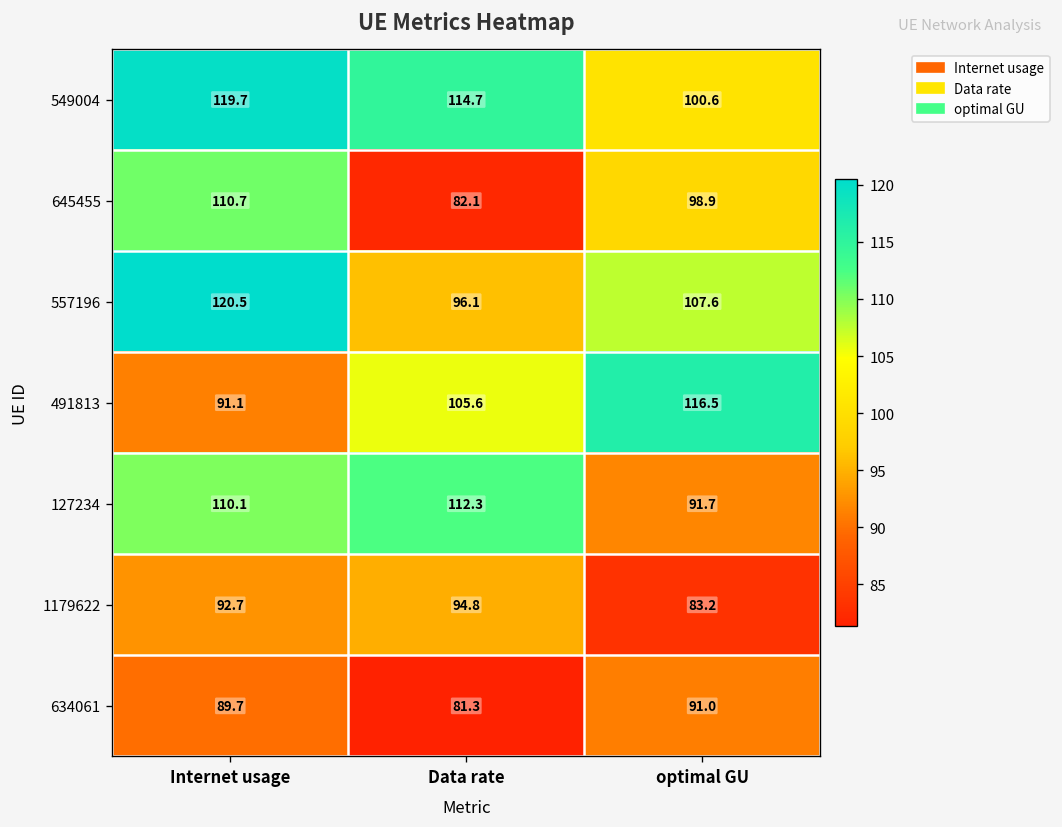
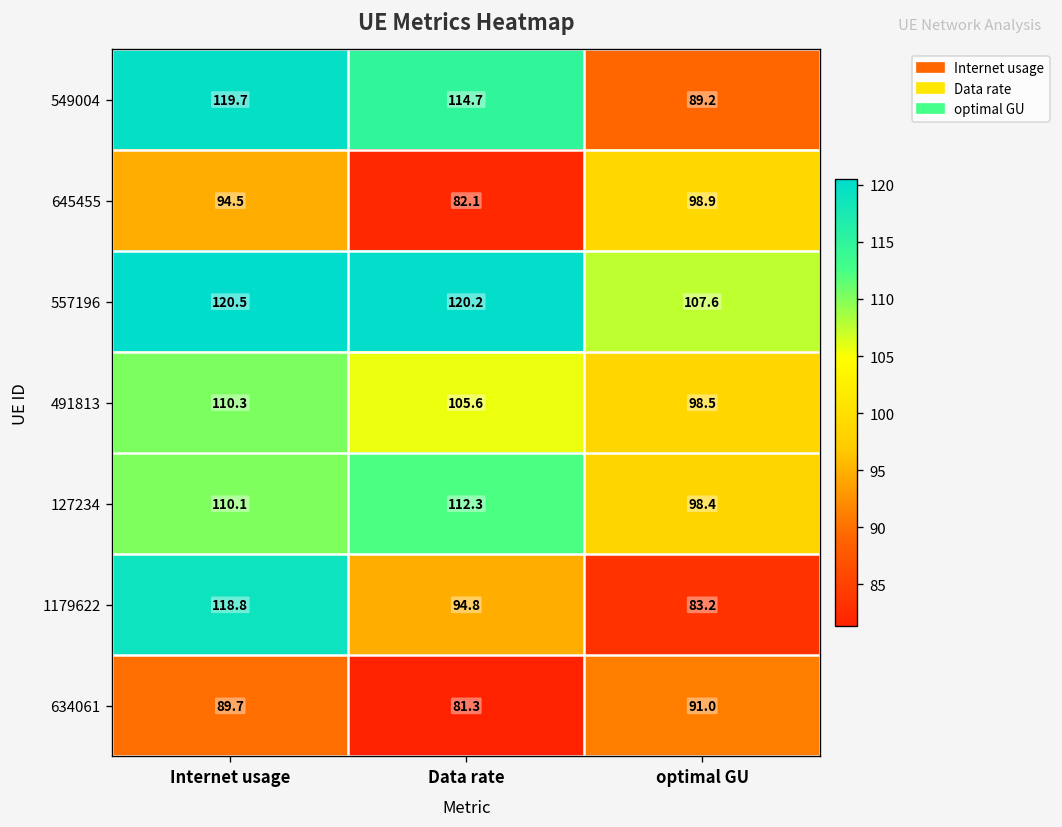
  {
    "549004": {
-     "optimal GU": 100.6
+     "optimal GU": 89.2
    },
    "645455": {
-     "Internet usage": 110.7
+     "Internet usage": 94.5
    },
    "557196": {
-     "Data rate": 96.1
+     "Data rate": 120.2
    },
    "491813": {
-     "Internet usage": 91.1,
-     "optimal GU": 116.5
+     "Internet usage": 110.3,
+     "optimal GU": 98.5
    },
    "127234": {
-     "optimal GU": 91.7
+     "optimal GU": 98.4
    },
    "1179622": {
-     "Internet usage": 92.7
+     "Internet usage": 118.8
    }
  }
